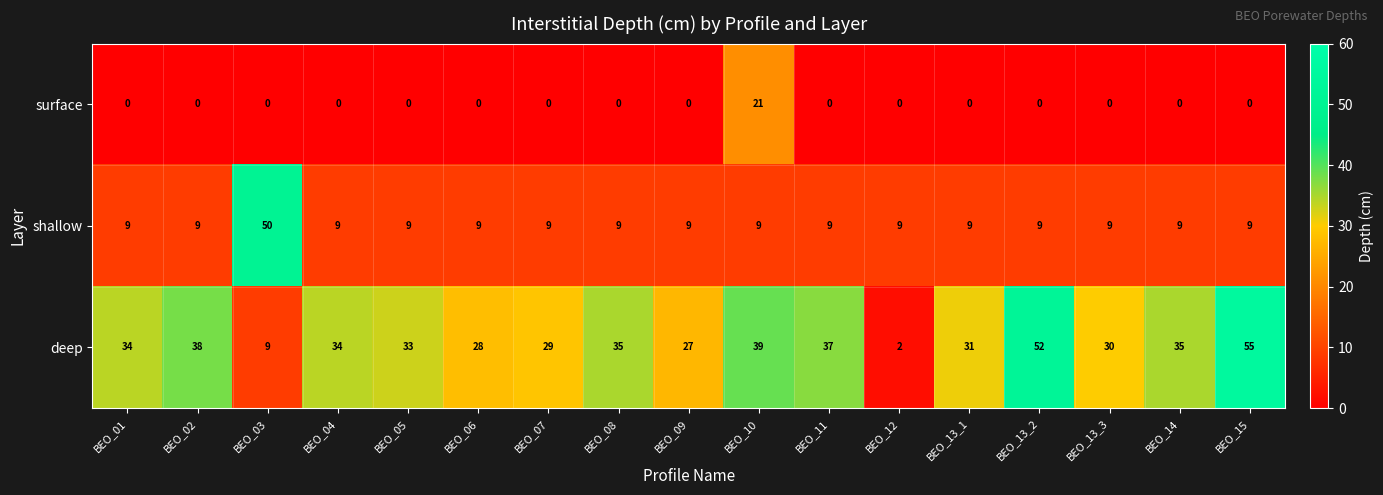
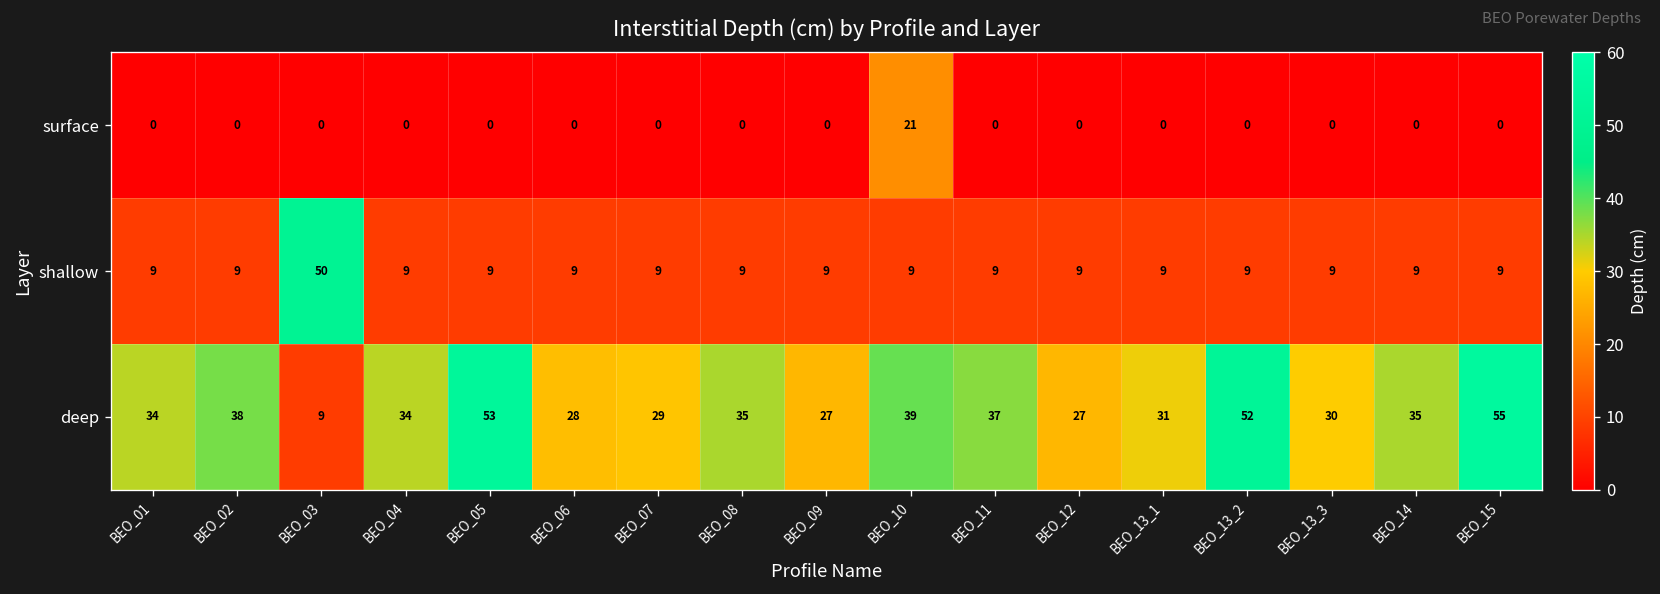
  {
    "surface": {
      "BEO_01": 0,
      "BEO_02": 0,
      "BEO_03": 0,
      "BEO_04": 0,
      "BEO_05": 0,
      "BEO_06": 0,
      "BEO_07": 0,
      "BEO_08": 0,
      "BEO_09": 0,
      "BEO_10": 21,
      "BEO_11": 0,
      "BEO_12": 0,
      "BEO_13_1": 0,
      "BEO_13_2": 0,
      "BEO_13_3": 0,
      "BEO_14": 0,
      "BEO_15": 0
    },
    "shallow": {
      "BEO_01": 9,
      "BEO_02": 9,
      "BEO_03": 50,
      "BEO_04": 9,
      "BEO_05": 9,
      "BEO_06": 9,
      "BEO_07": 9,
      "BEO_08": 9,
      "BEO_09": 9,
      "BEO_10": 9,
      "BEO_11": 9,
      "BEO_12": 9,
      "BEO_13_1": 9,
      "BEO_13_2": 9,
      "BEO_13_3": 9,
      "BEO_14": 9,
      "BEO_15": 9
    },
    "deep": {
      "BEO_01": 34,
      "BEO_02": 38,
      "BEO_03": 9,
      "BEO_04": 34,
-     "BEO_05": 33,
+     "BEO_05": 53,
      "BEO_06": 28,
      "BEO_07": 29,
      "BEO_08": 35,
      "BEO_09": 27,
      "BEO_10": 39,
      "BEO_11": 37,
-     "BEO_12": 2,
+     "BEO_12": 27,
      "BEO_13_1": 31,
      "BEO_13_2": 52,
      "BEO_13_3": 30,
      "BEO_14": 35,
      "BEO_15": 55
    }
  }
